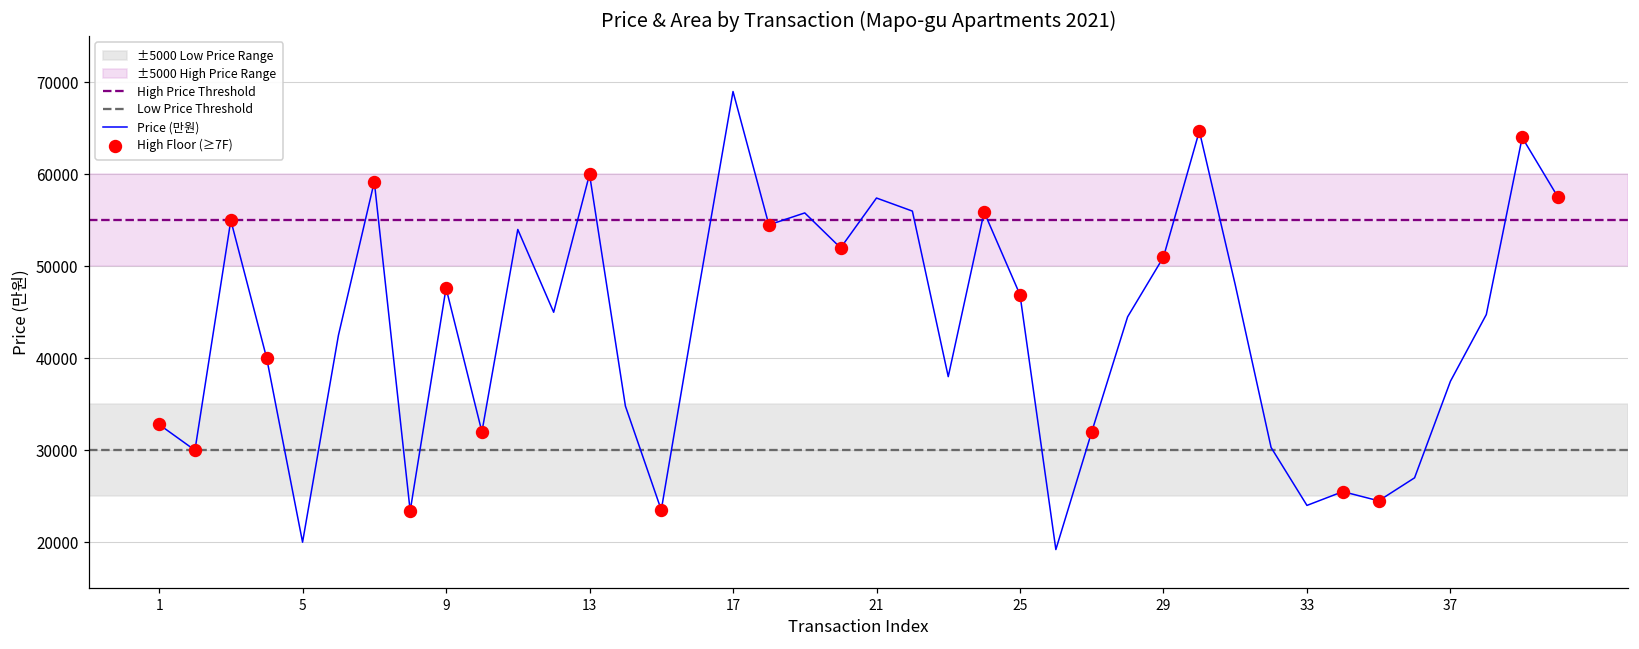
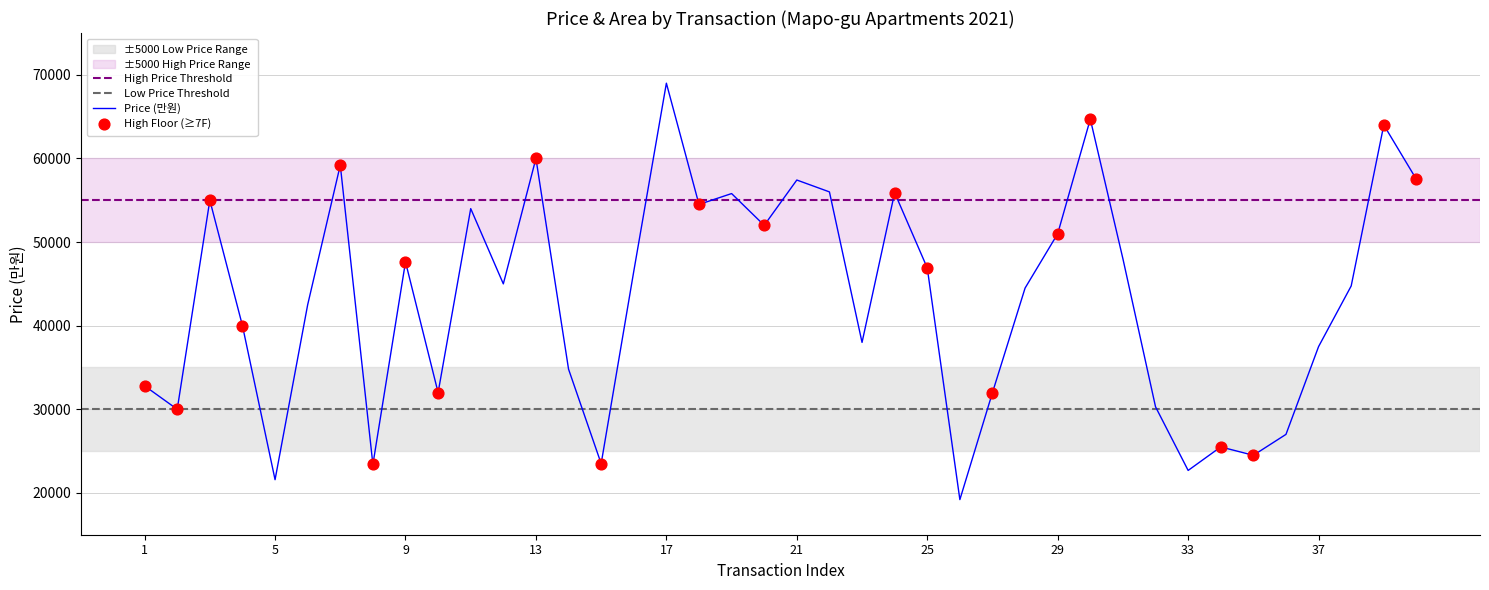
  {
    "Price (만원)": {
-     "5": 20000,
+     "5": 22000,
      "17": 69000,
      "21": 57000,
-     "33": 24000,
+     "33": 23000,
      "37": 38000
    }
  }
